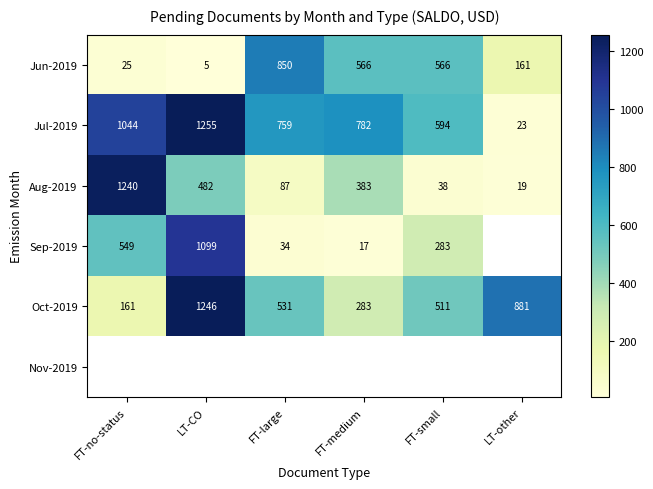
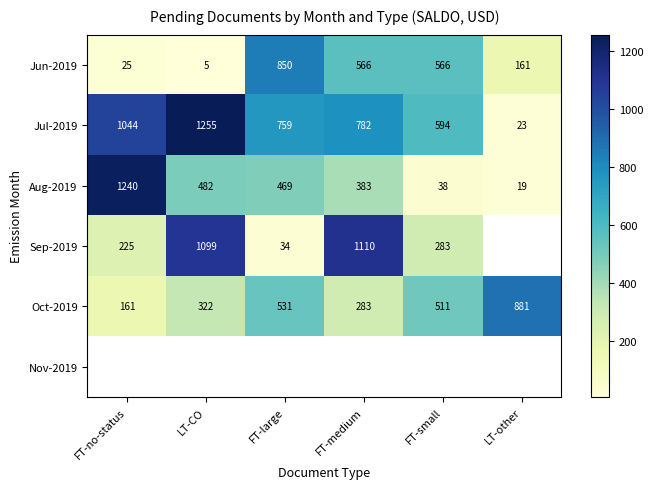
  {
    "Jun-2019": {
      "FT-no-status": 25,
      "LT-CO": 5,
      "FT-large": 850,
      "FT-medium": 566,
      "FT-small": 566,
      "LT-other": 161
    },
    "Jul-2019": {
      "FT-no-status": 1044,
      "LT-CO": 1255,
      "FT-large": 759,
      "FT-medium": 782,
      "FT-small": 594,
      "LT-other": 23
    },
    "Aug-2019": {
      "FT-no-status": 1240,
      "LT-CO": 482,
-     "FT-large": 87,
+     "FT-large": 469,
      "FT-medium": 383,
      "FT-small": 38,
      "LT-other": 19
    },
    "Sep-2019": {
-     "FT-no-status": 549,
+     "FT-no-status": 225,
      "LT-CO": 1099,
      "FT-large": 34,
-     "FT-medium": 17,
+     "FT-medium": 1110,
      "FT-small": 283
    },
    "Oct-2019": {
      "FT-no-status": 161,
-     "LT-CO": 1246,
+     "LT-CO": 322,
      "FT-large": 531,
      "FT-medium": 283,
      "FT-small": 511,
      "LT-other": 881
    }
  }
